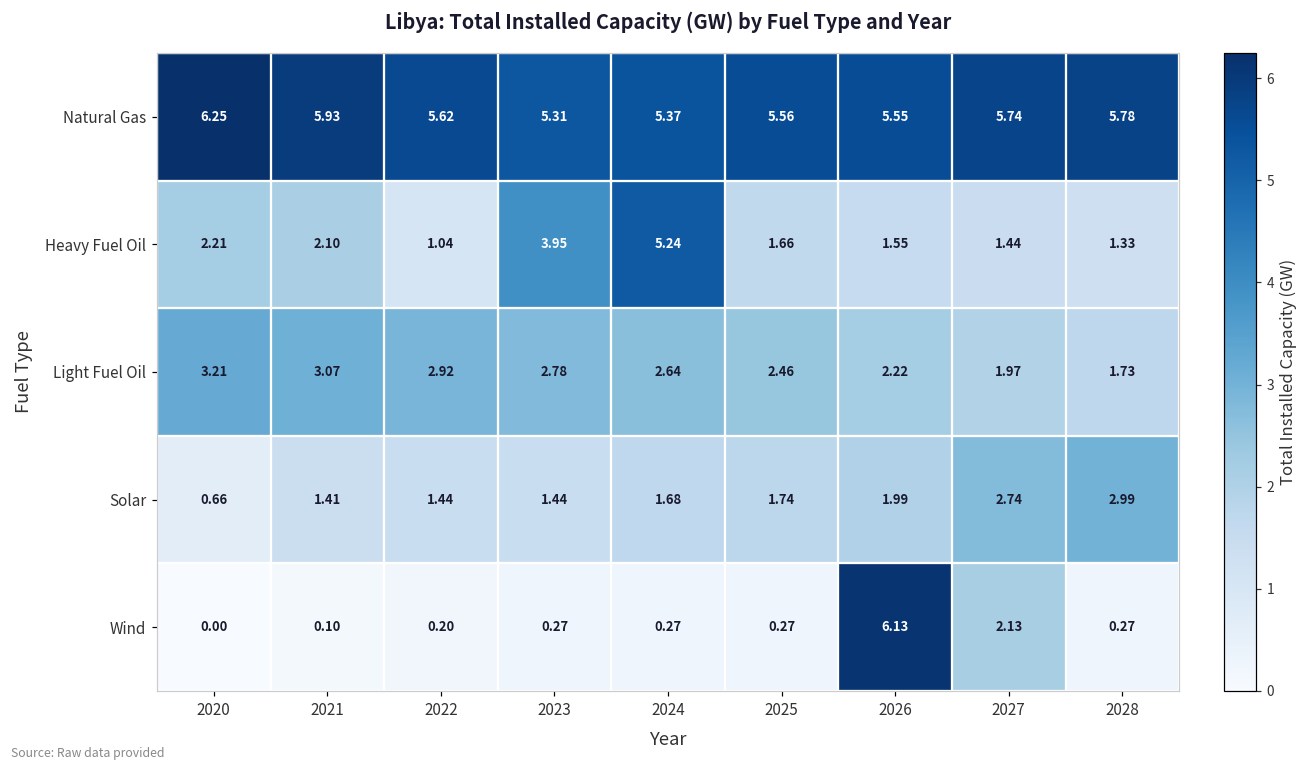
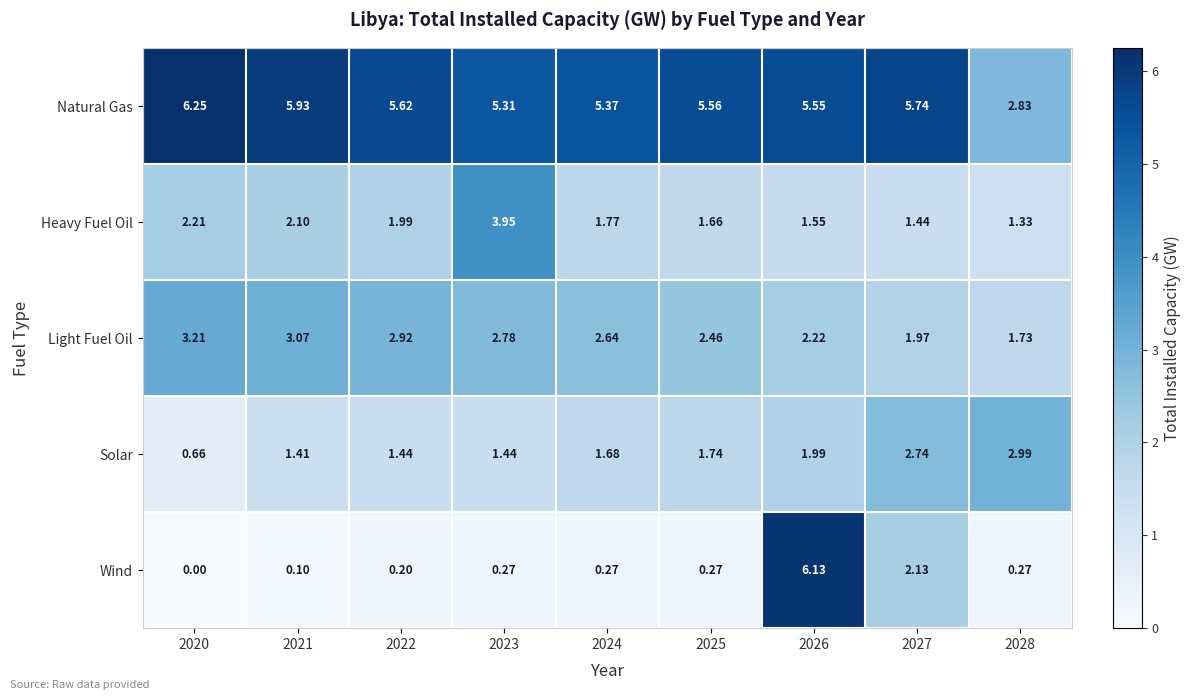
  {
    "Natural Gas": {
      "2020": 6.25,
      "2021": 5.93,
      "2022": 5.62,
      "2023": 5.31,
      "2024": 5.37,
      "2025": 5.56,
      "2026": 5.55,
      "2027": 5.74,
-     "2028": 5.78
+     "2028": 2.83
    },
    "Heavy Fuel Oil": {
      "2020": 2.21,
      "2021": 2.10,
-     "2022": 1.04,
+     "2022": 1.99,
      "2023": 3.95,
-     "2024": 5.24,
+     "2024": 1.77,
      "2025": 1.66,
      "2026": 1.55,
      "2027": 1.44,
      "2028": 1.33
    },
    "Light Fuel Oil": {
      "2020": 3.21,
      "2021": 3.07,
      "2022": 2.92,
      "2023": 2.78,
      "2024": 2.64,
      "2025": 2.46,
      "2026": 2.22,
      "2027": 1.97,
      "2028": 1.73
    },
    "Solar": {
      "2020": 0.66,
      "2021": 1.41,
      "2022": 1.44,
      "2023": 1.44,
      "2024": 1.68,
      "2025": 1.74,
      "2026": 1.99,
      "2027": 2.74,
      "2028": 2.99
    },
    "Wind": {
      "2020": 0.00,
      "2021": 0.10,
      "2022": 0.20,
      "2023": 0.27,
      "2024": 0.27,
      "2025": 0.27,
      "2026": 6.13,
      "2027": 2.13,
      "2028": 0.27
    }
  }
